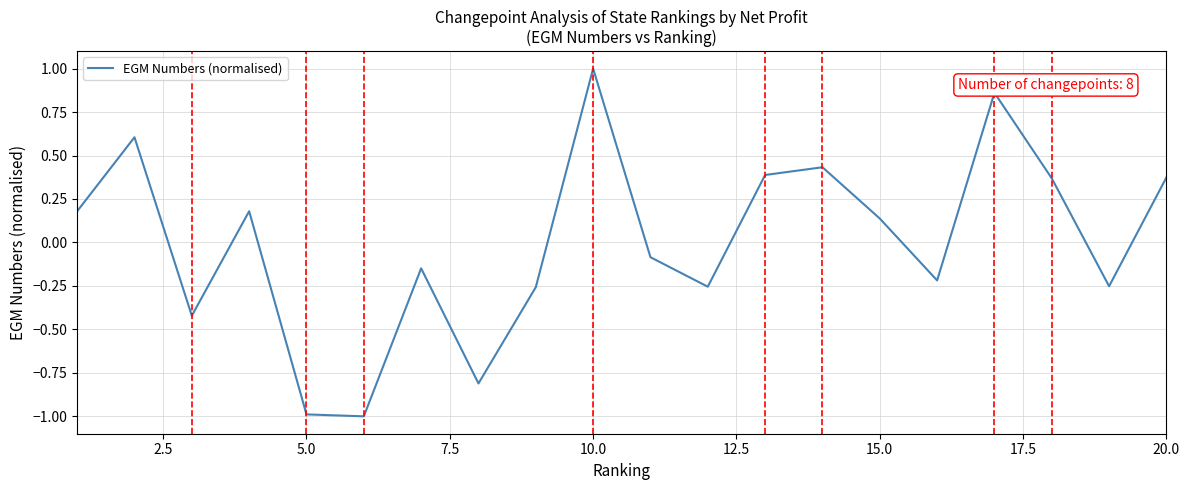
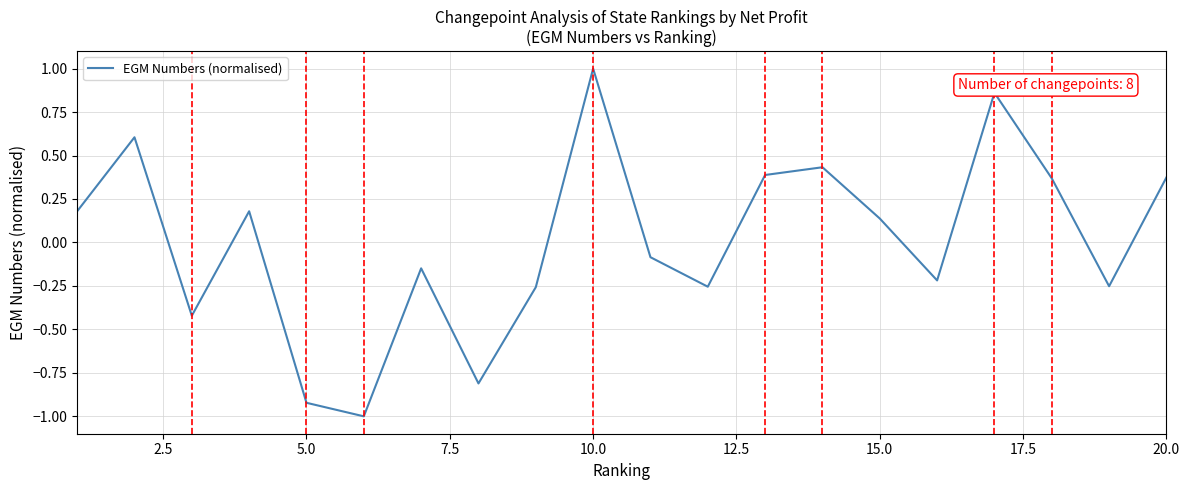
  {
-   "5.0": -0.99,
+   "5.0": -0.92,
    "10.0": 1.00,
    "15.0": 0.14,
    "20.0": 0.37
  }
